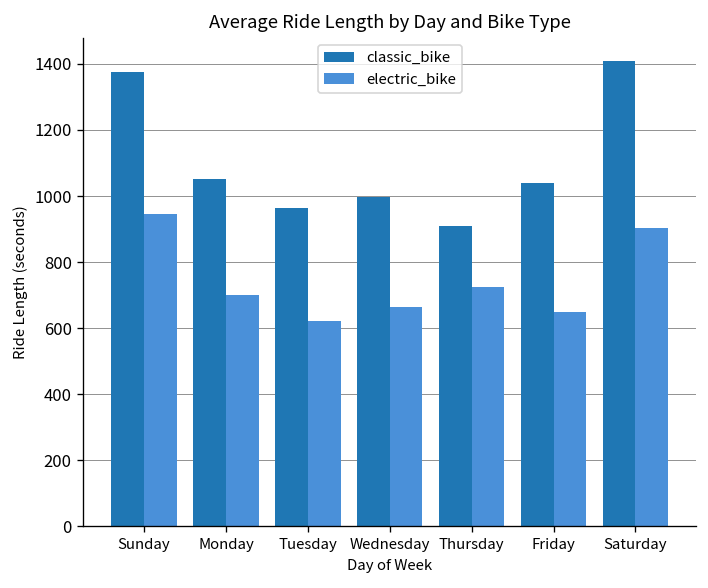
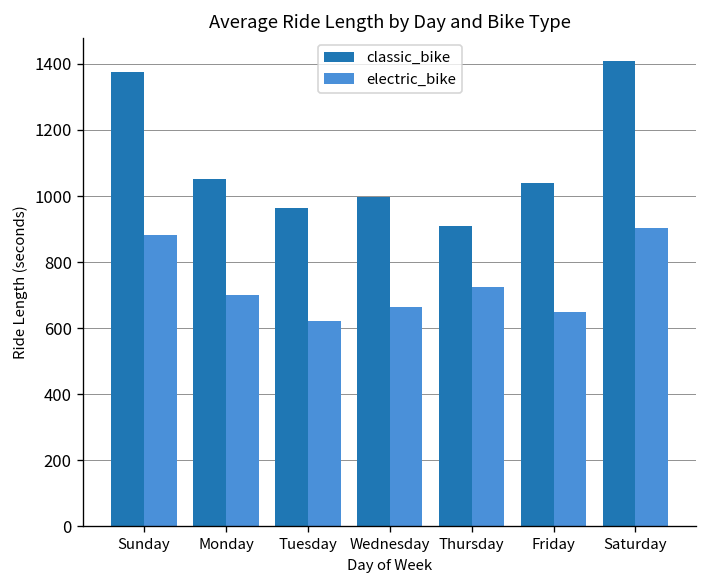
  {
    "classic_bike": {
      "Sunday": 1380,
      "Monday": 1050,
      "Tuesday": 960,
      "Wednesday": 1000,
      "Thursday": 910,
      "Friday": 1040,
      "Saturday": 1410
    },
    "electric_bike": {
-     "Sunday": 950,
+     "Sunday": 880,
      "Monday": 700,
      "Tuesday": 620,
      "Wednesday": 670,
      "Thursday": 720,
      "Friday": 650,
      "Saturday": 900
    }
  }
